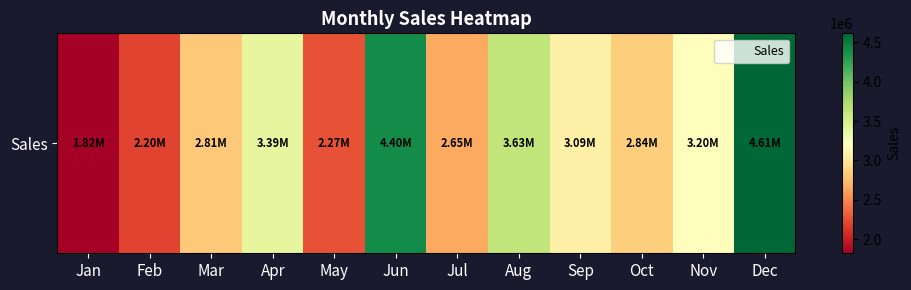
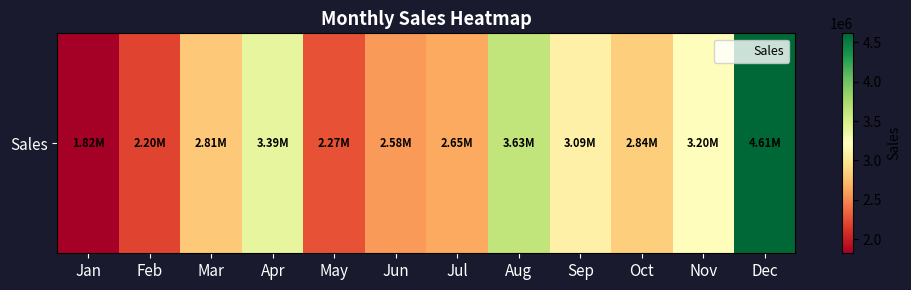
  {
    "Sales": {
      "Jan": "1.82M",
      "Feb": "2.20M",
      "Mar": "2.81M",
      "Apr": "3.39M",
      "May": "2.27M",
-     "Jun": "4.40M",
+     "Jun": "2.58M",
      "Jul": "2.65M",
      "Aug": "3.63M",
      "Sep": "3.09M",
      "Oct": "2.84M",
      "Nov": "3.20M",
      "Dec": "4.61M"
    }
  }
